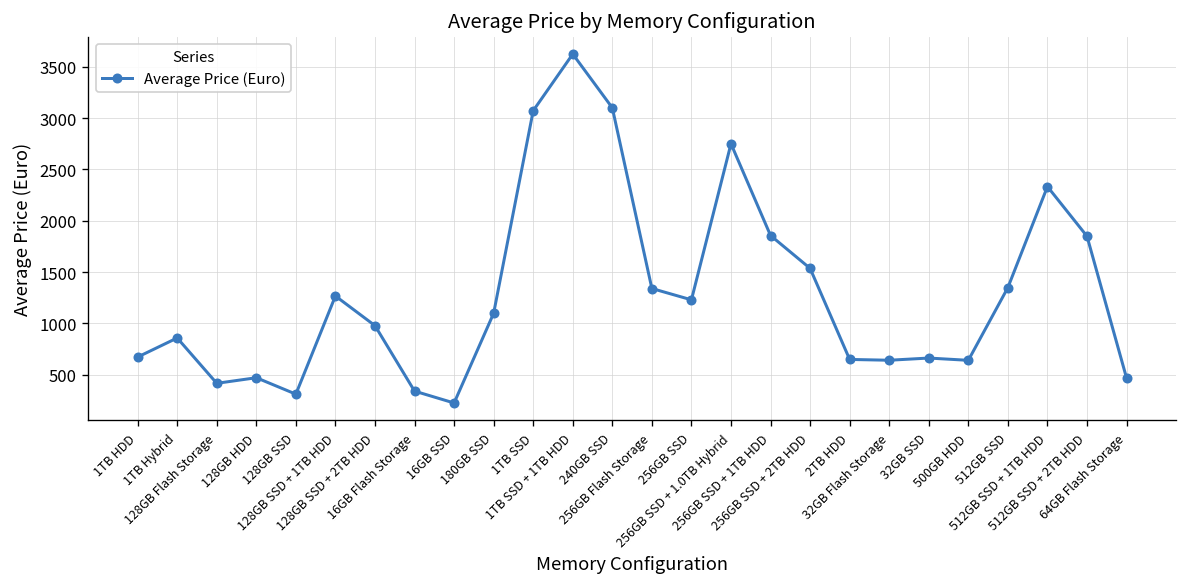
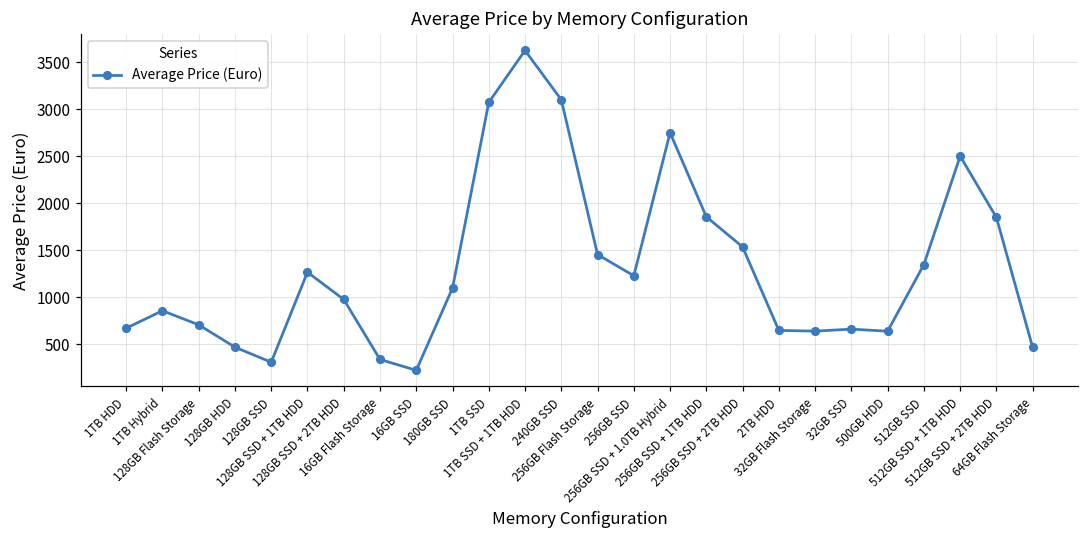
  {
    "1TB HDD": 700,
    "1TB Hybrid": 900,
-   "128GB Flash Storage": 400,
+   "128GB Flash Storage": 700,
    "128GB HDD": 500,
    "128GB SSD": 300,
    "128GB SSD + 1TB HDD": 1300,
    "128GB SSD + 2TB HDD": 1000,
    "16GB Flash Storage": 300,
    "16GB SSD": 200,
    "180GB SSD": 1100,
    "1TB SSD": 3100,
    "1TB SSD + 1TB HDD": 3600,
    "240GB SSD": 3100,
-   "256GB Flash Storage": 1300,
+   "256GB Flash Storage": 1500,
    "256GB SSD": 1200,
    "256GB SSD + 1.0TB Hybrid": 2700,
    "256GB SSD + 1TB HDD": 1900,
    "256GB SSD + 2TB HDD": 1500,
    "2TB HDD": 600,
    "32GB Flash Storage": 600,
    "32GB SSD": 700,
    "500GB HDD": 600,
    "512GB SSD": 1300,
-   "512GB SSD + 1TB HDD": 2300,
+   "512GB SSD + 1TB HDD": 2500,
    "512GB SSD + 2TB HDD": 1800,
    "64GB Flash Storage": 500
  }
